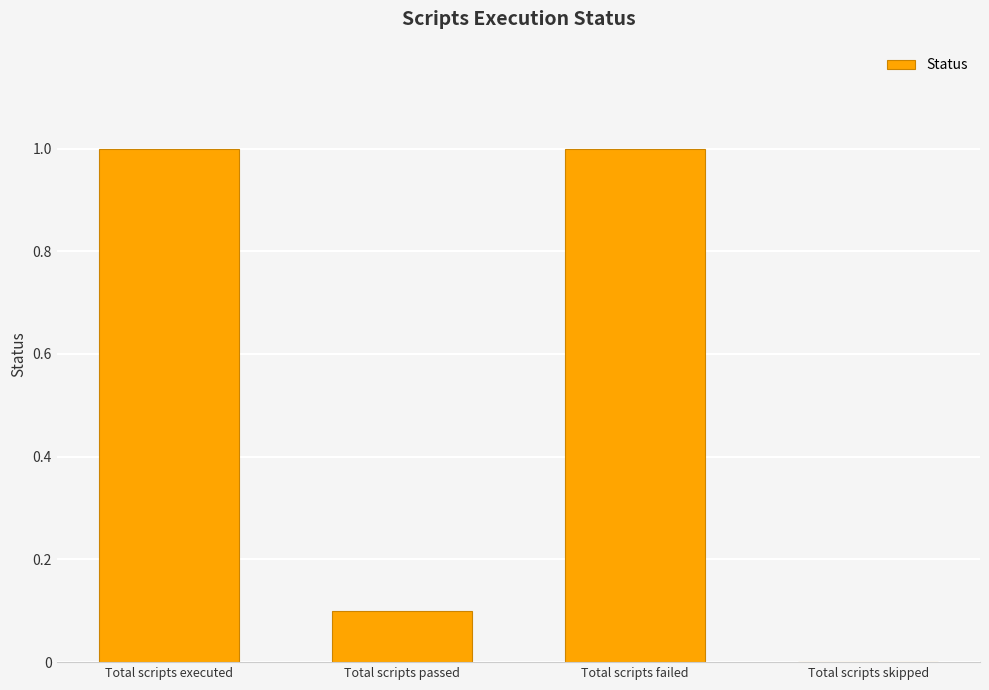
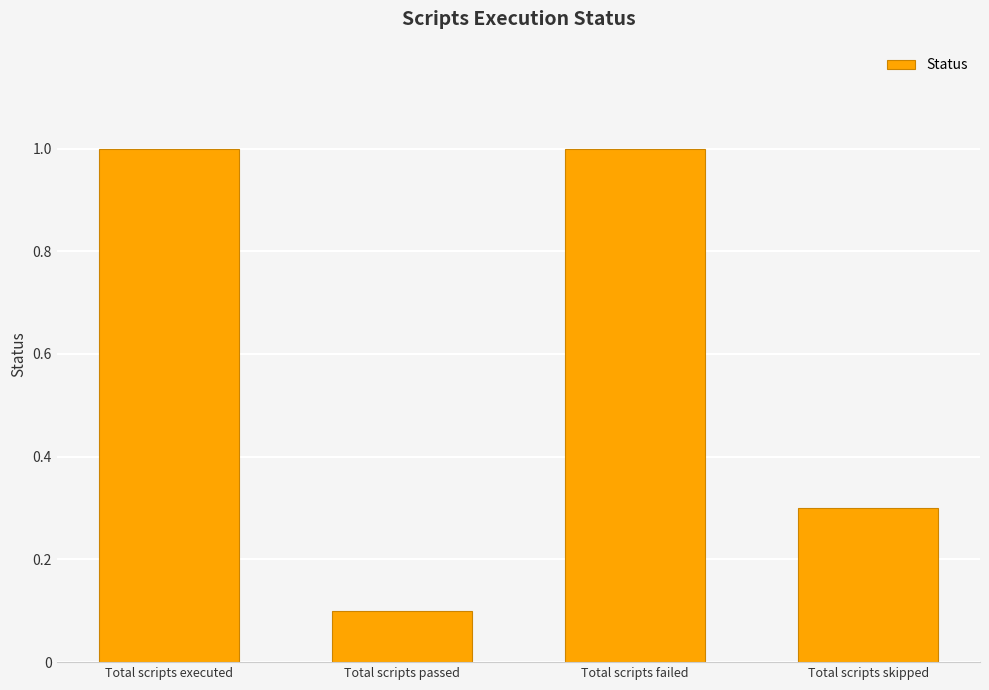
  {
    "Total scripts executed": 1.0,
    "Total scripts passed": 0.1,
    "Total scripts failed": 1.0,
-   "Total scripts skipped": 0.0
+   "Total scripts skipped": 0.3
  }
